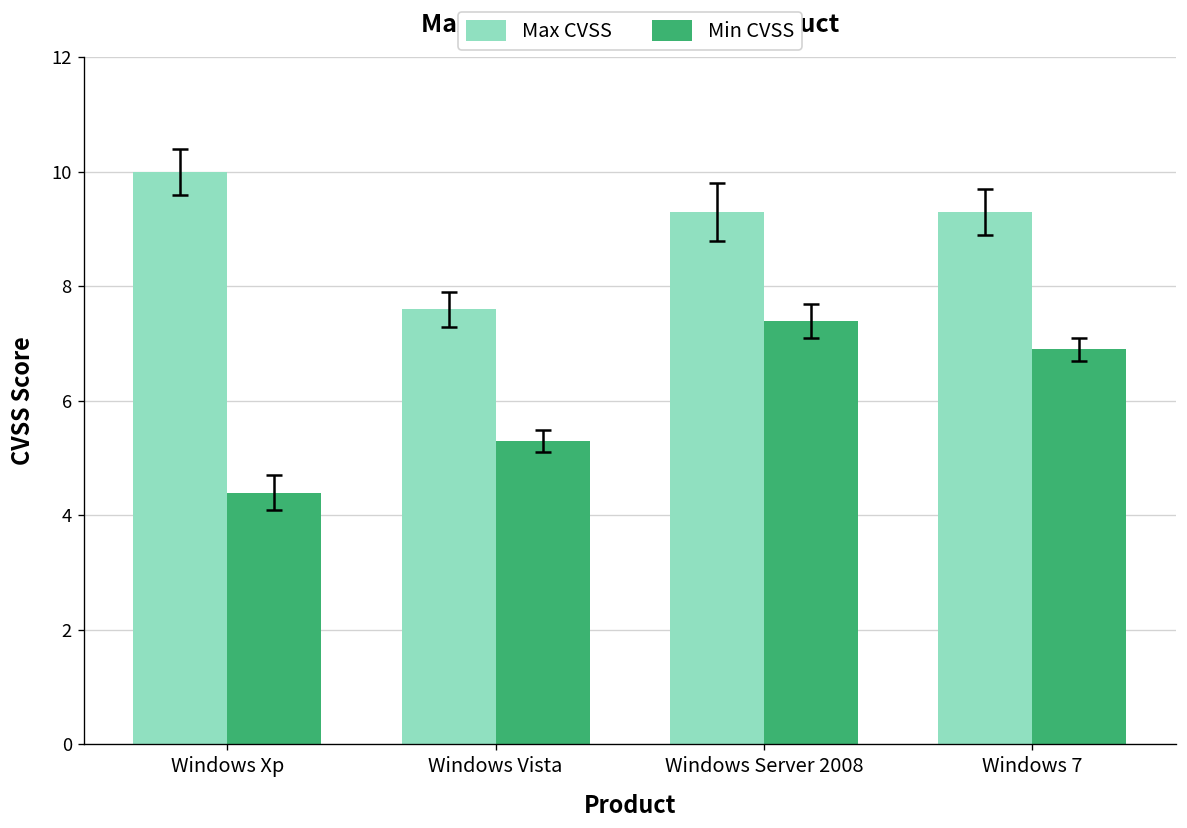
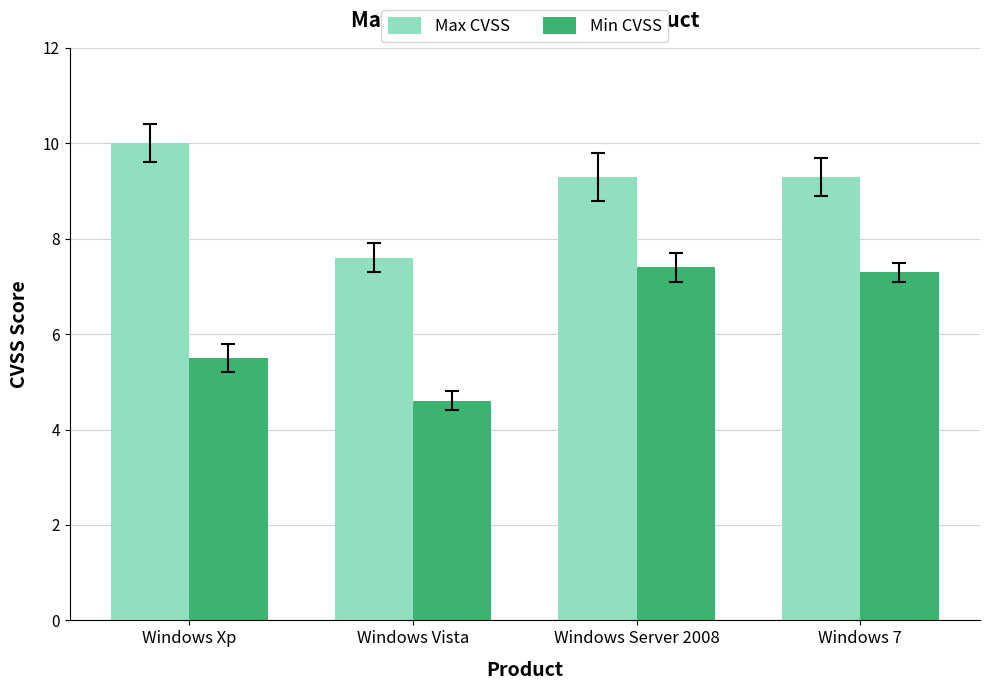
  {
    "Max CVSS": {
      "Windows Xp": 10.0,
      "Windows Vista": 7.6,
      "Windows Server 2008": 9.3,
      "Windows 7": 9.3
    },
    "Min CVSS": {
-     "Windows Xp": 4.4,
-     "Windows Vista": 5.3,
+     "Windows Xp": 5.5,
+     "Windows Vista": 4.6,
      "Windows Server 2008": 7.4,
-     "Windows 7": 6.9
+     "Windows 7": 7.3
    }
  }
